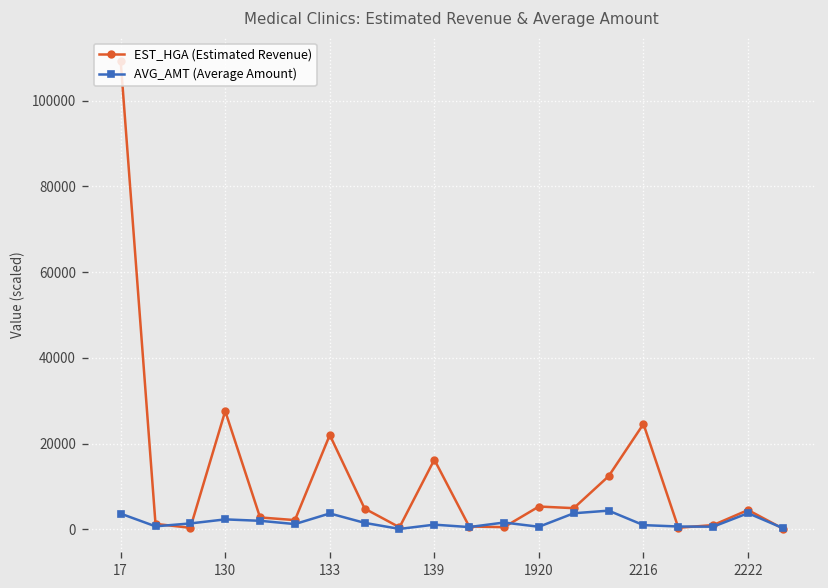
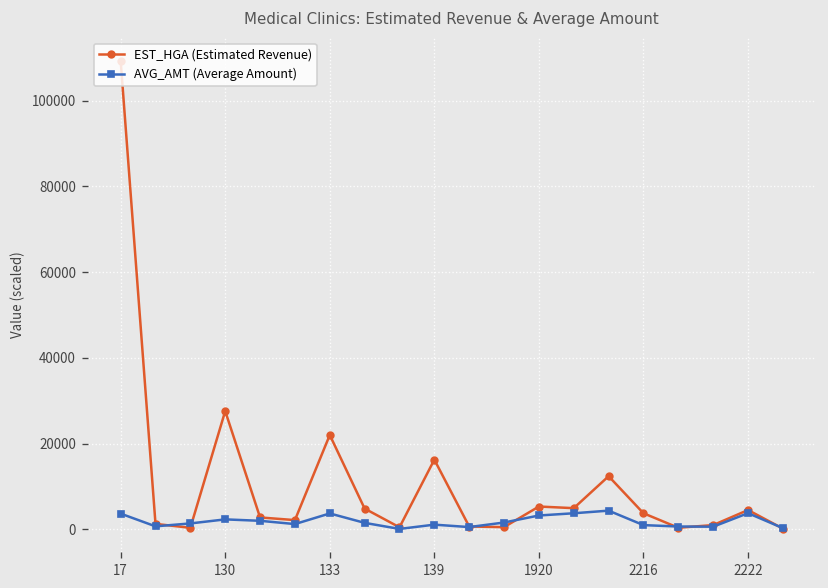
  {
    "EST_HGA (Estimated Revenue)": {
      "130": 28000,
      "133": 22000,
      "139": 16000,
      "1920": 5000,
-     "2216": 25000,
+     "2216": 4000,
      "2222": 5000
    },
    "AVG_AMT (Average Amount)": {
      "130": 2000,
      "133": 4000,
      "139": 1000,
-     "1920": 1000,
+     "1920": 3000,
      "2216": 1000,
      "2222": 4000
    }
  }
